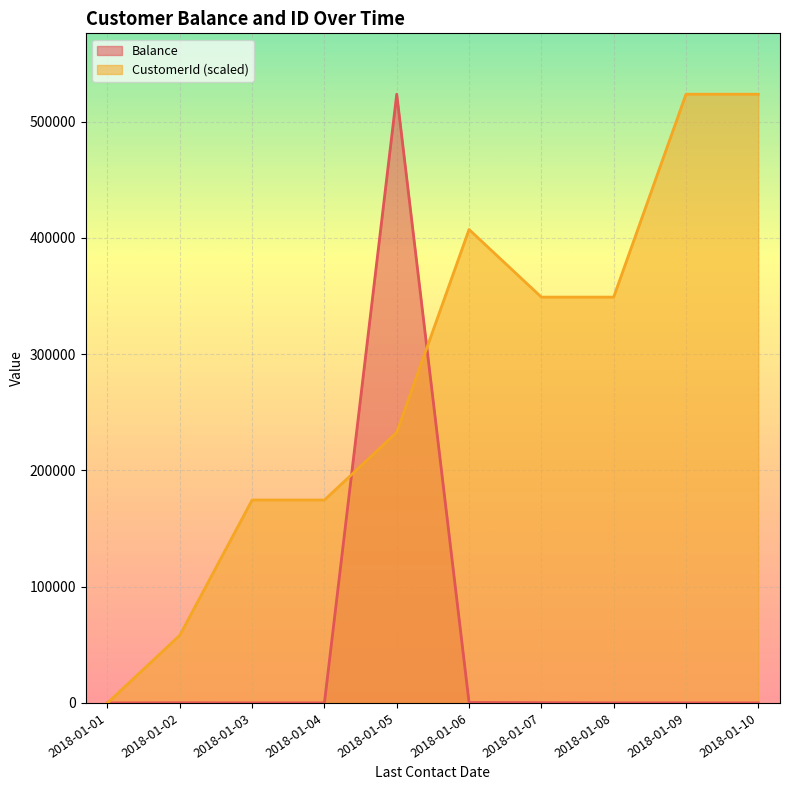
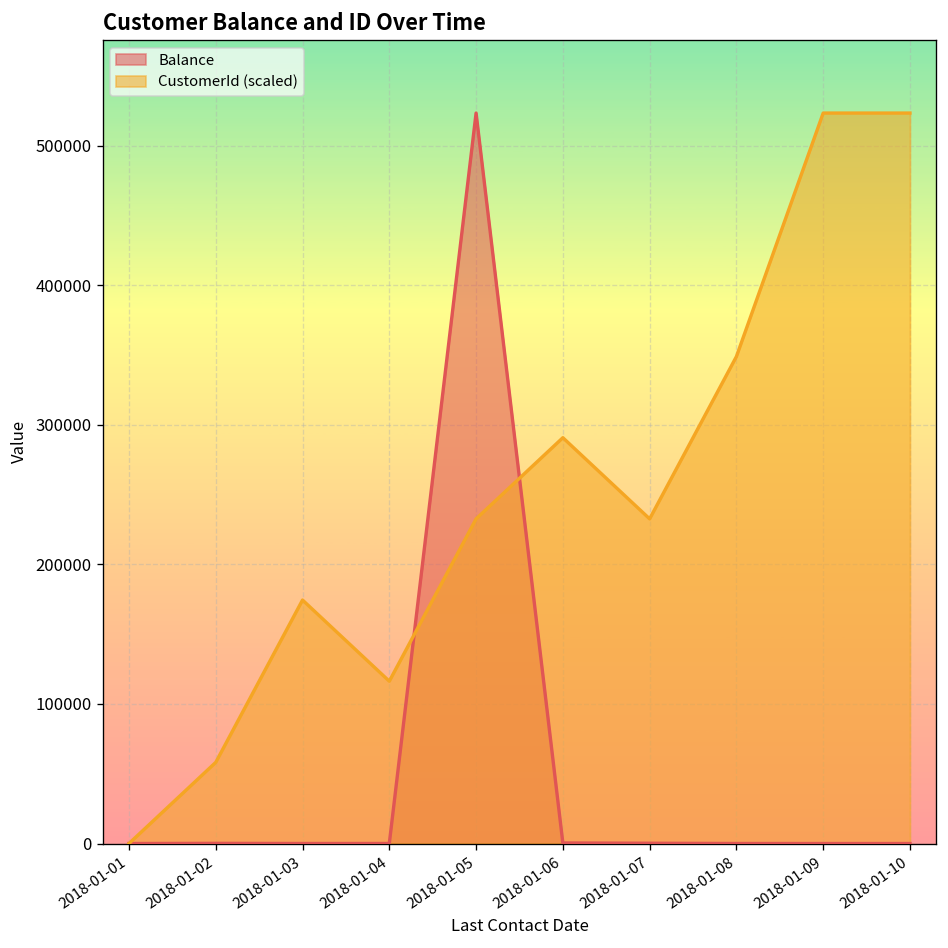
  {
    "Balance": {
      "2018-01-02": 0,
      "2018-01-03": 0,
      "2018-01-04": 0,
      "2018-01-05": 524000,
      "2018-01-06": 0,
      "2018-01-07": 0,
      "2018-01-08": 0,
      "2018-01-09": 0,
      "2018-01-10": 0
    },
    "CustomerId (scaled)": {
      "2018-01-02": 58000,
      "2018-01-03": 175000,
-     "2018-01-04": 175000,
+     "2018-01-04": 116000,
      "2018-01-05": 233000,
-     "2018-01-06": 407000,
-     "2018-01-07": 349000,
+     "2018-01-06": 291000,
+     "2018-01-07": 233000,
      "2018-01-08": 349000,
      "2018-01-09": 524000,
      "2018-01-10": 524000
    }
  }
